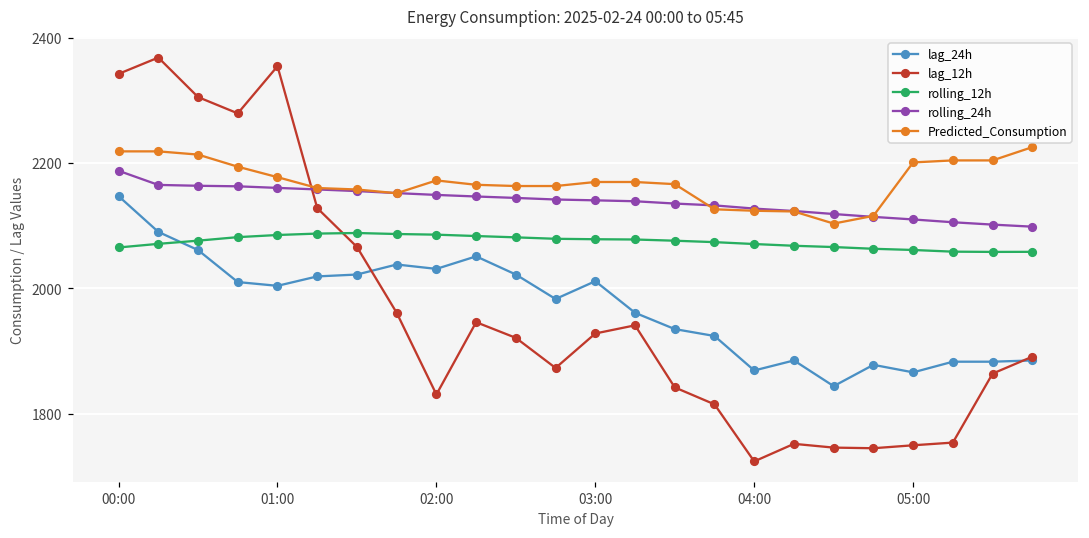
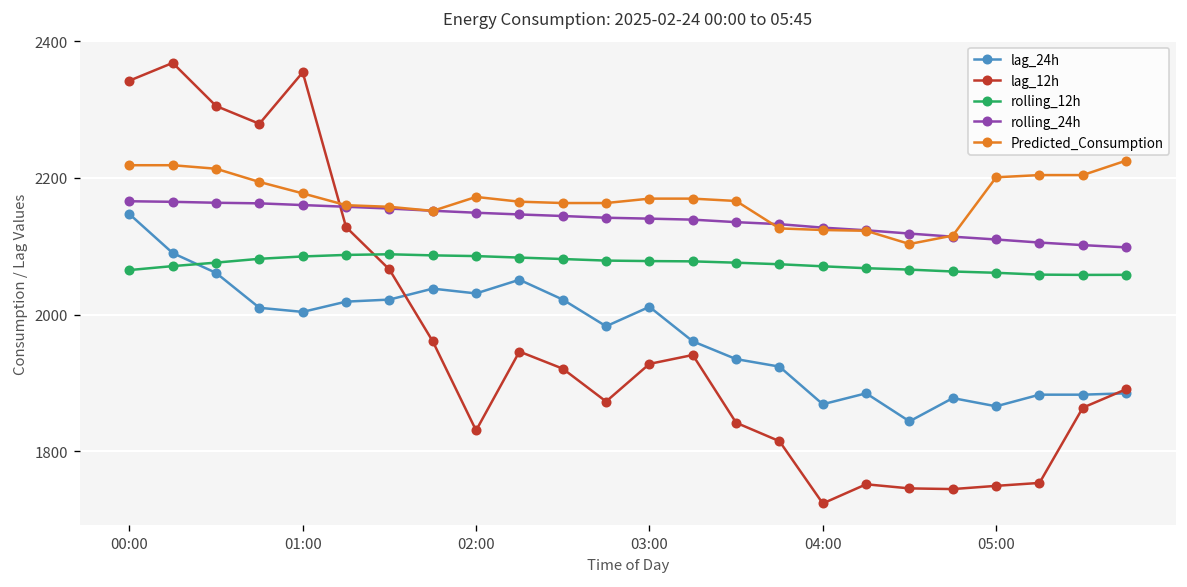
  {
    "lag_24h": {
      "00:00": 2150,
      "01:00": 2000,
      "02:00": 2030,
      "03:00": 2010,
      "04:00": 1870,
      "05:00": 1870
    },
    "lag_12h": {
      "00:00": 2340,
      "01:00": 2350,
      "02:00": 1830,
      "03:00": 1930,
      "04:00": 1720,
      "05:00": 1750
    },
    "rolling_12h": {
      "00:00": 2070,
      "01:00": 2090,
      "02:00": 2090,
      "03:00": 2080,
      "04:00": 2070,
      "05:00": 2060
    },
    "rolling_24h": {
-     "00:00": 2190,
+     "00:00": 2170,
      "01:00": 2160,
      "02:00": 2150,
      "03:00": 2140,
      "05:00": 2110
    },
    "Predicted_Consumption": {
      "00:00": 2220,
      "01:00": 2180,
      "02:00": 2170,
      "03:00": 2170,
      "05:00": 2200
    }
  }
